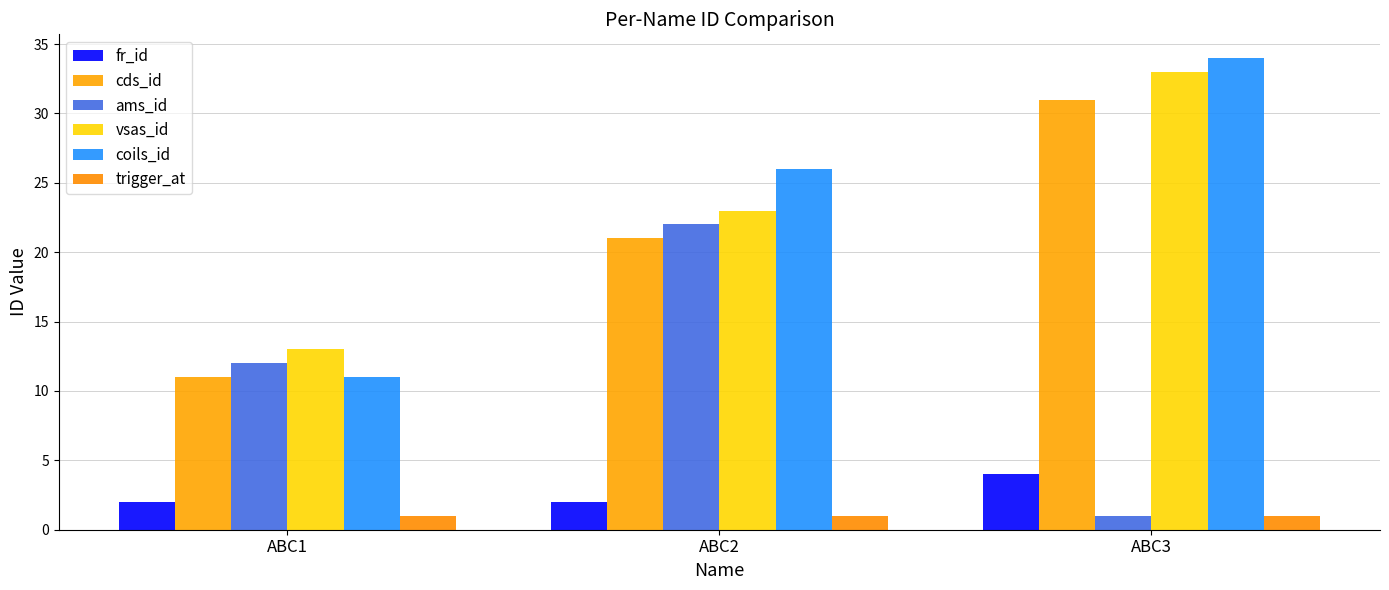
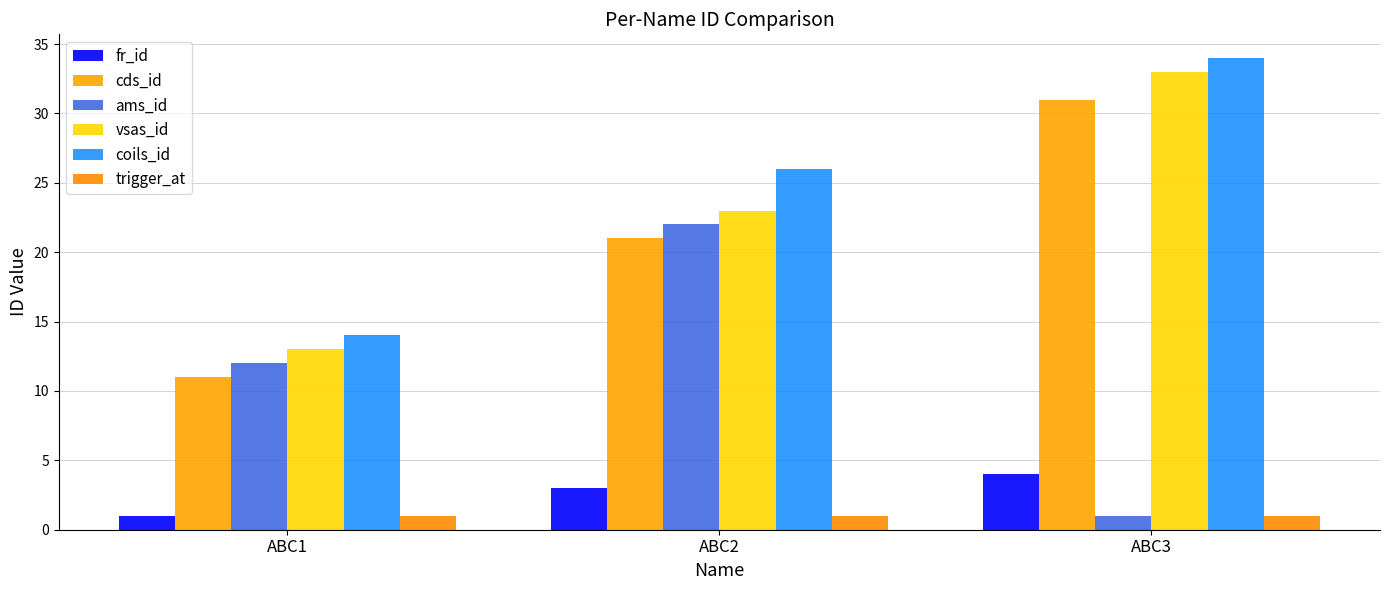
  {
    "fr_id": {
-     "ABC1": 2,
-     "ABC2": 2,
+     "ABC1": 1,
+     "ABC2": 3,
      "ABC3": 4
    },
    "ams_id": {
      "ABC1": 12,
      "ABC2": 22,
      "ABC3": 1
    },
    "coils_id": {
-     "ABC1": 11,
+     "ABC1": 14,
      "ABC2": 26,
      "ABC3": 34
    }
  }
